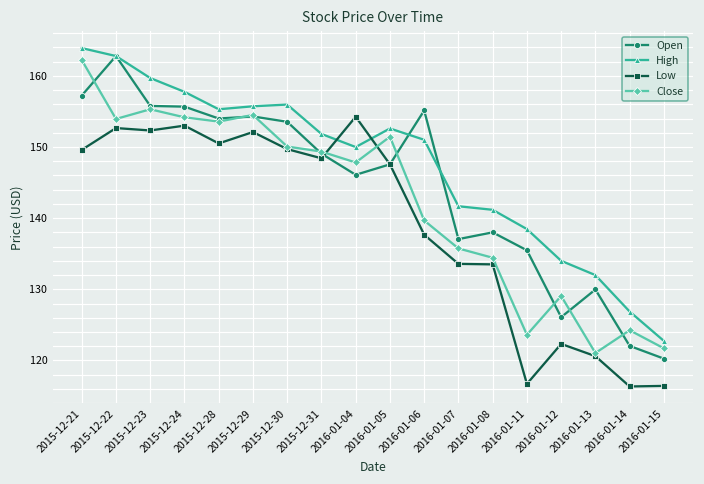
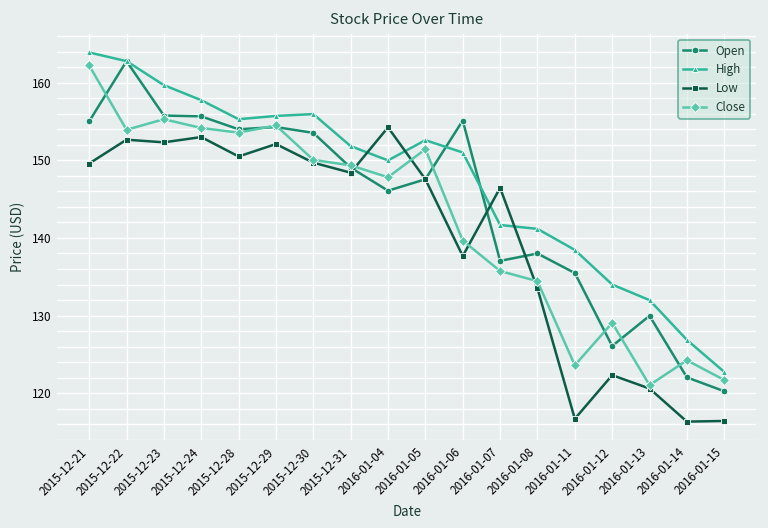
  {
    "Open": {
-     "2015-12-21": 157,
+     "2015-12-21": 155,
      "2015-12-23": 156,
      "2015-12-24": 156,
      "2015-12-28": 154,
      "2015-12-30": 154,
      "2016-01-04": 146,
      "2016-01-06": 155,
      "2016-01-07": 137,
      "2016-01-08": 138,
      "2016-01-11": 135,
      "2016-01-12": 126,
      "2016-01-13": 130,
      "2016-01-14": 122,
      "2016-01-15": 120
    },
    "Low": {
      "2015-12-21": 150,
      "2015-12-22": 153,
      "2015-12-23": 152,
      "2015-12-24": 153,
      "2015-12-28": 151,
      "2015-12-29": 152,
      "2015-12-31": 148,
      "2016-01-04": 154,
      "2016-01-06": 138,
-     "2016-01-07": 134,
+     "2016-01-07": 146,
      "2016-01-08": 134,
      "2016-01-11": 117,
      "2016-01-12": 122,
      "2016-01-13": 121,
      "2016-01-14": 116,
      "2016-01-15": 116
    }
  }
